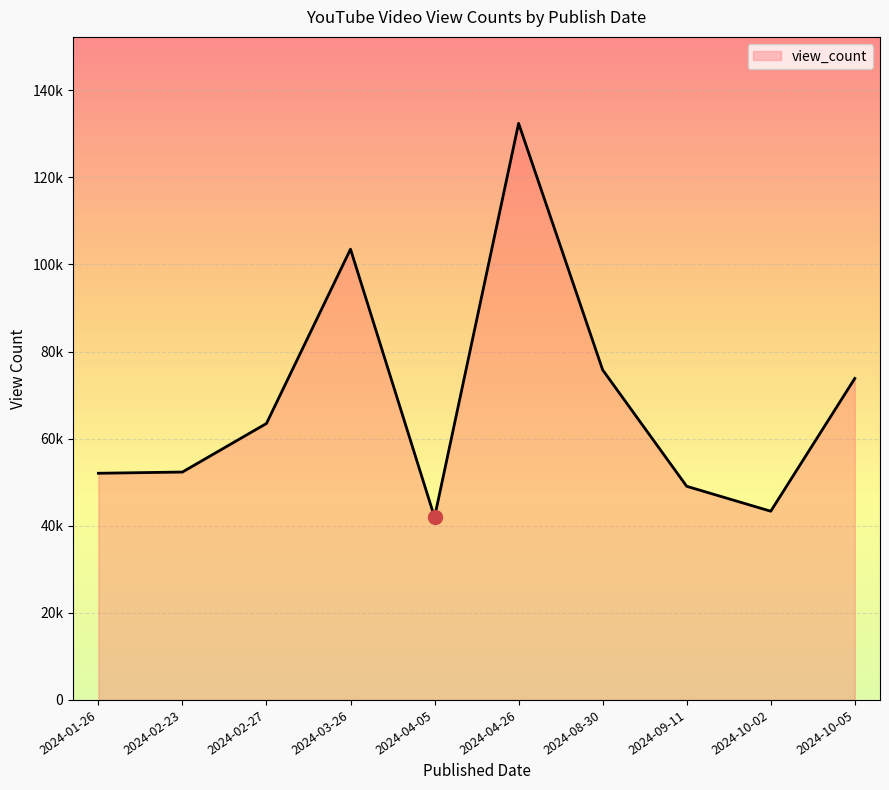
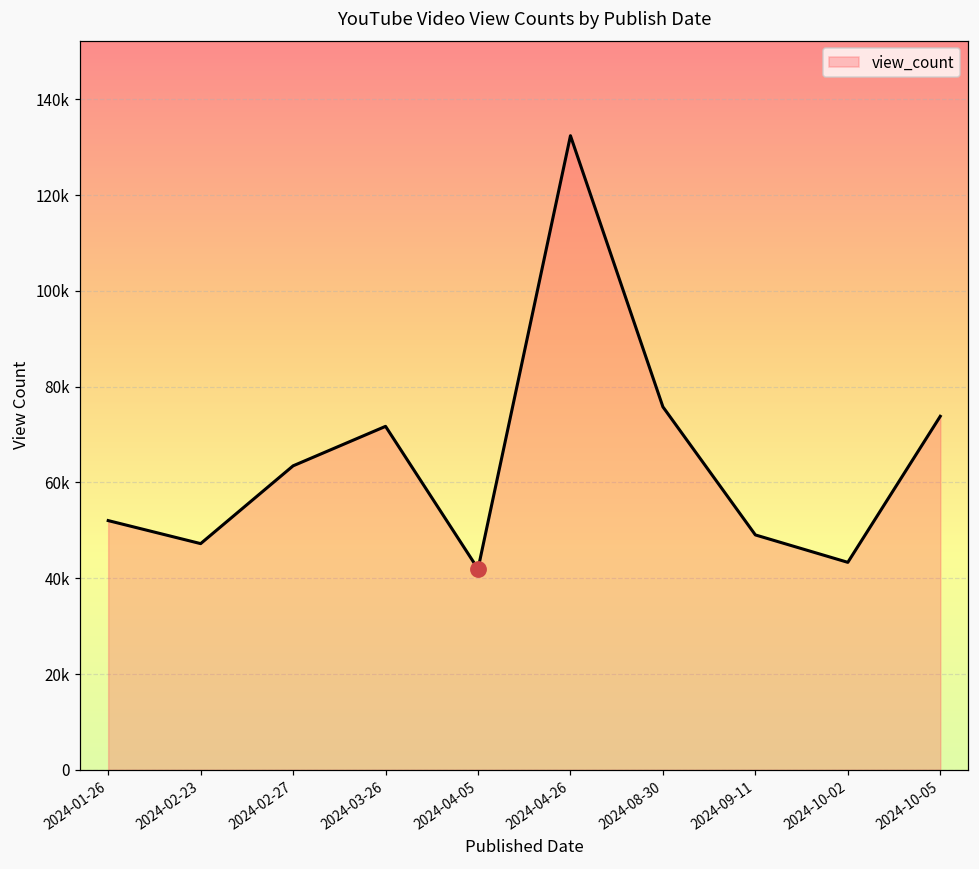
  {
    "view_count": {
      "2024-01-26": 52000,
-     "2024-02-23": 52000,
+     "2024-02-23": 47000,
      "2024-02-27": 63000,
-     "2024-03-26": 103000,
+     "2024-03-26": 72000,
      "2024-04-26": 132000,
      "2024-08-30": 76000,
      "2024-09-11": 49000,
      "2024-10-02": 43000,
      "2024-10-05": 74000
    }
  }
